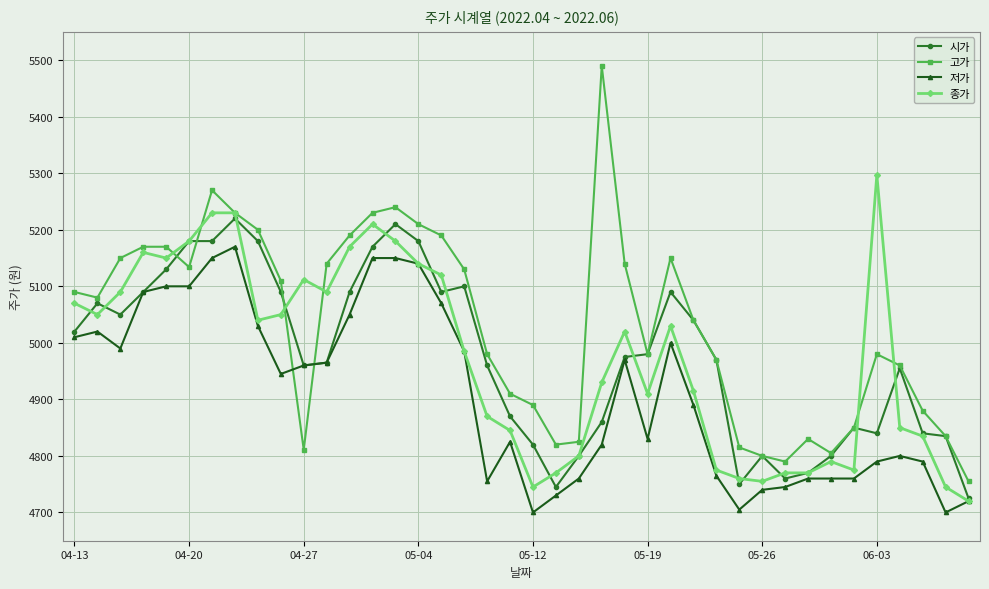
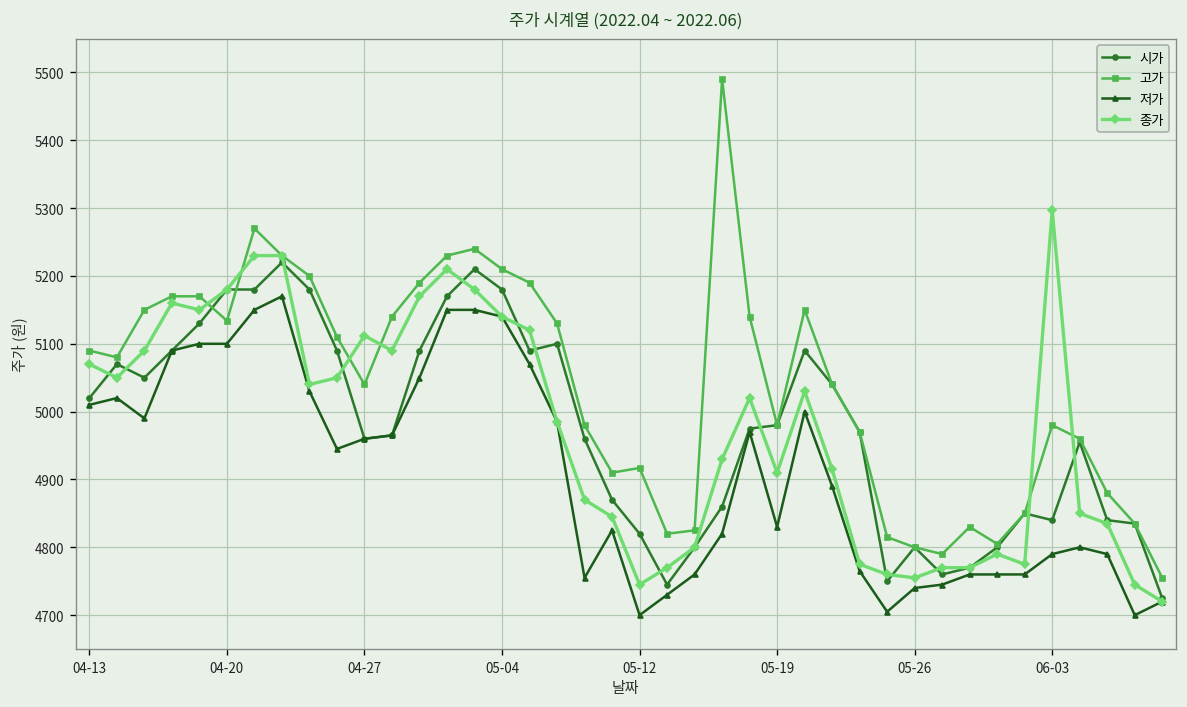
  {
    "고가": {
      "04-13": 5090,
      "04-20": 5130,
-     "04-27": 4810,
+     "04-27": 5040,
      "05-04": 5210,
-     "05-12": 4890,
+     "05-12": 4920,
      "06-03": 4980
    },
    "종가": {
      "04-13": 5070,
      "04-27": 5110,
      "05-12": 4750,
      "05-19": 4910,
      "05-26": 4760,
      "06-03": 5300
    }
  }
